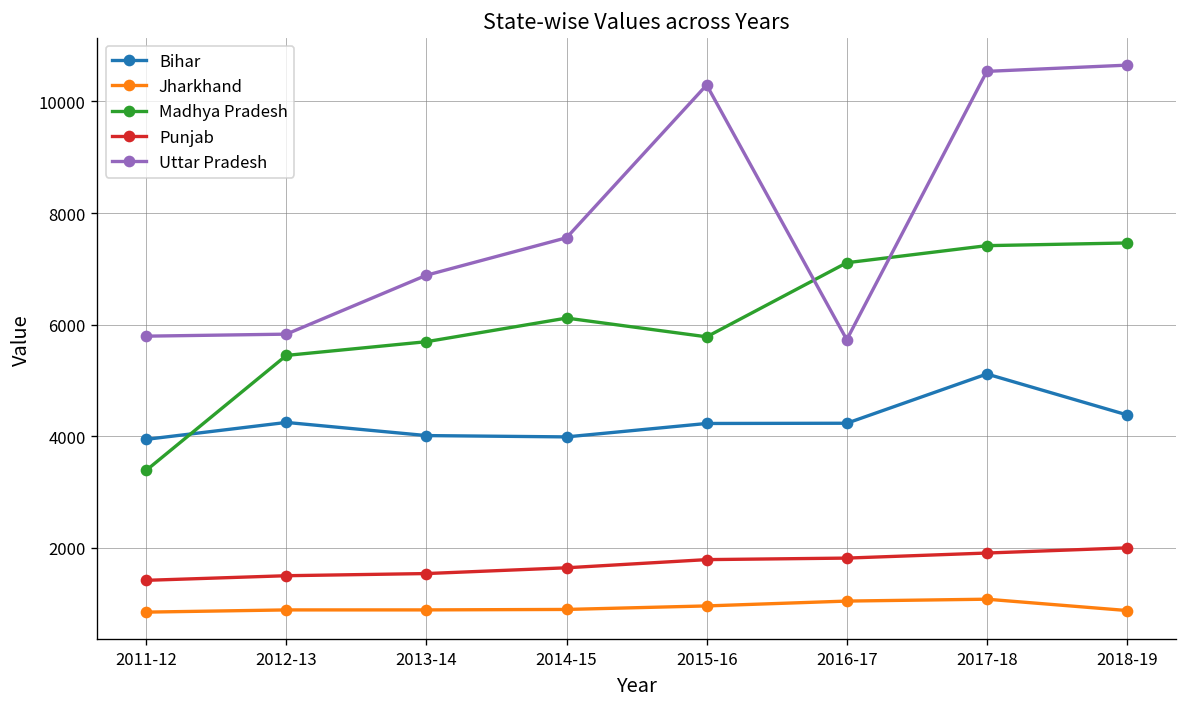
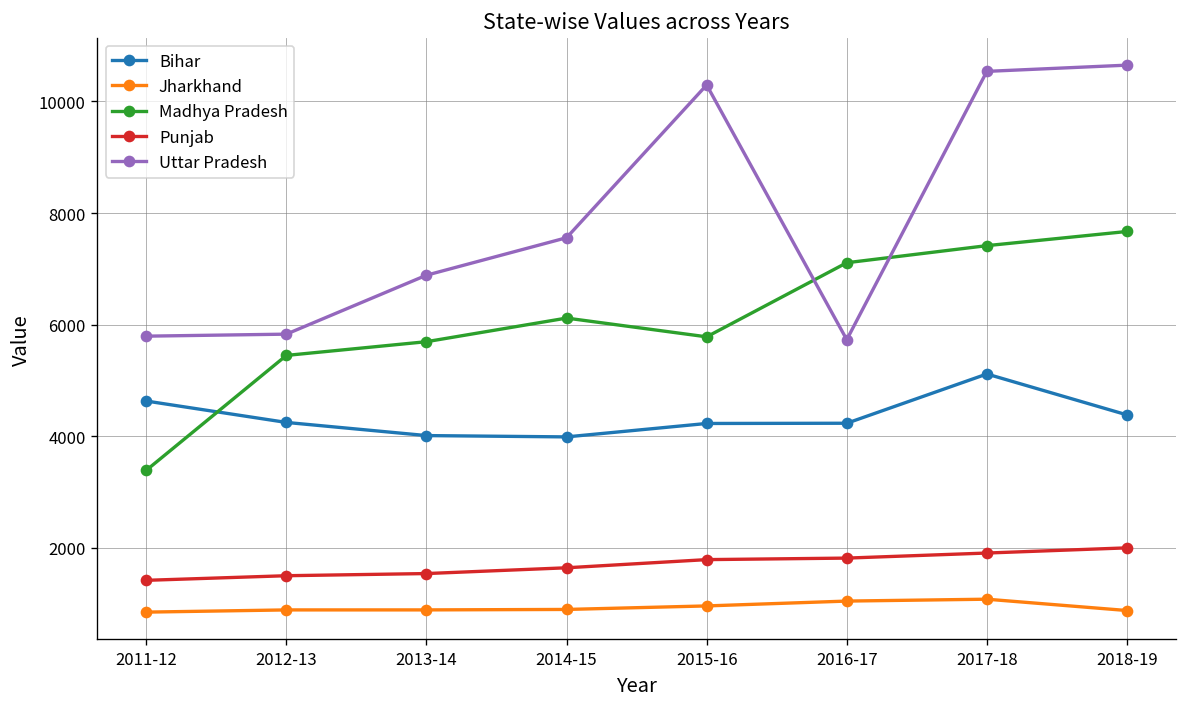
  {
    "Bihar": {
-     "2011-12": 3900,
+     "2011-12": 4600,
      "2012-13": 4200,
      "2013-14": 4000,
      "2014-15": 4000,
      "2015-16": 4200,
      "2016-17": 4200,
      "2017-18": 5100,
      "2018-19": 4400
    },
    "Jharkhand": {
      "2011-12": 900,
      "2012-13": 900,
      "2013-14": 900,
      "2014-15": 900,
      "2015-16": 1000,
      "2016-17": 1000,
      "2017-18": 1100,
      "2018-19": 900
    },
    "Madhya Pradesh": {
      "2011-12": 3400,
      "2012-13": 5500,
      "2013-14": 5700,
      "2014-15": 6100,
      "2015-16": 5800,
      "2016-17": 7100,
      "2017-18": 7400,
-     "2018-19": 7500
+     "2018-19": 7700
    },
    "Punjab": {
      "2011-12": 1400,
      "2012-13": 1500,
      "2013-14": 1500,
      "2014-15": 1600,
      "2015-16": 1800,
      "2016-17": 1800,
      "2017-18": 1900,
      "2018-19": 2000
    },
    "Uttar Pradesh": {
      "2011-12": 5800,
      "2012-13": 5800,
      "2013-14": 6900,
      "2014-15": 7600,
      "2015-16": 10300,
      "2016-17": 5700,
      "2017-18": 10500,
      "2018-19": 10700
    }
  }
